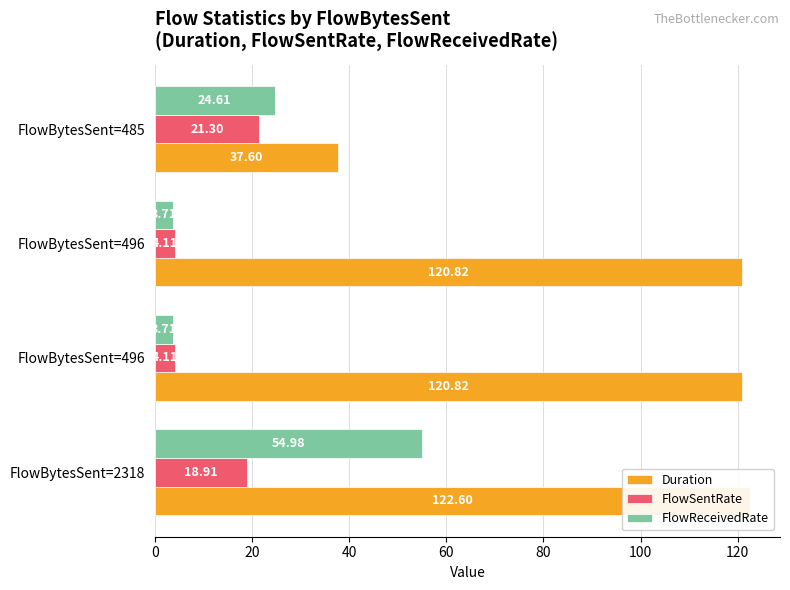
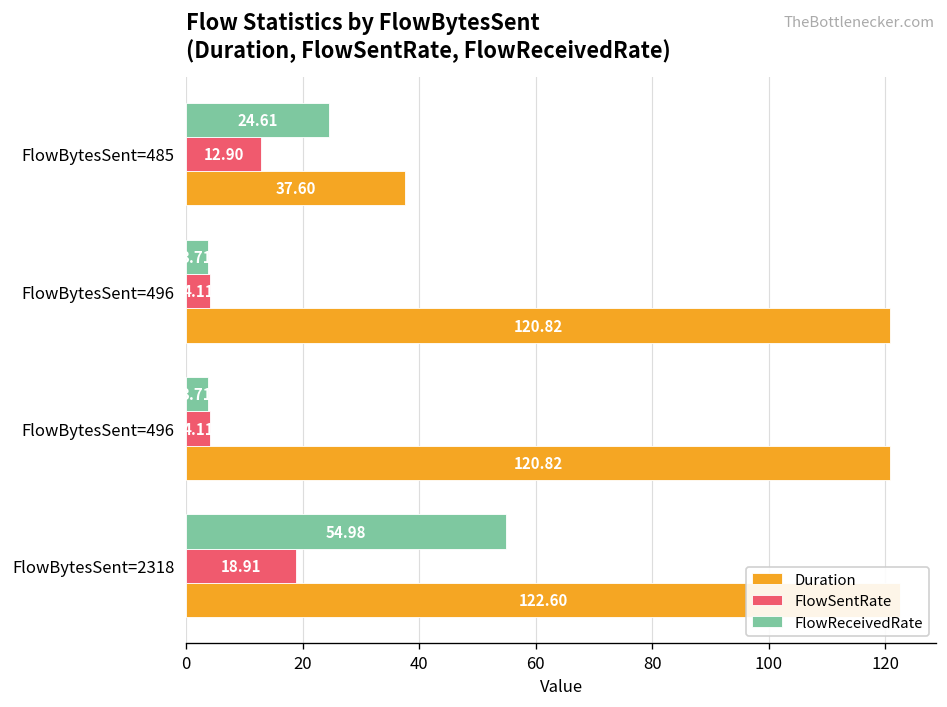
  {
    "Duration": {
      "FlowBytesSent=485": 37.60
    },
    "FlowSentRate": {
-     "FlowBytesSent=485": 21.30,
+     "FlowBytesSent=485": 12.90,
      "FlowBytesSent=2318": 18.91
    },
    "FlowReceivedRate": {
      "FlowBytesSent=485": 24.61,
      "FlowBytesSent=2318": 54.98
    }
  }
